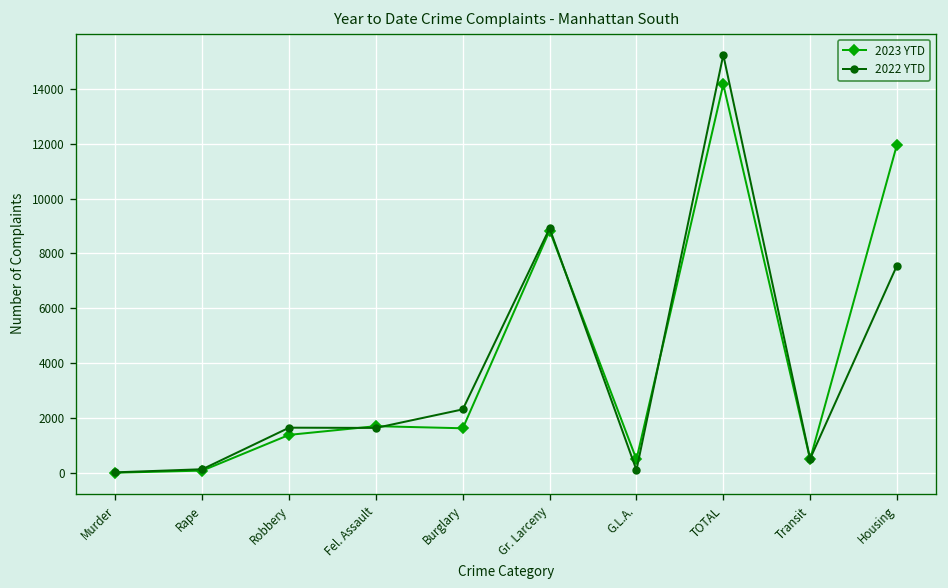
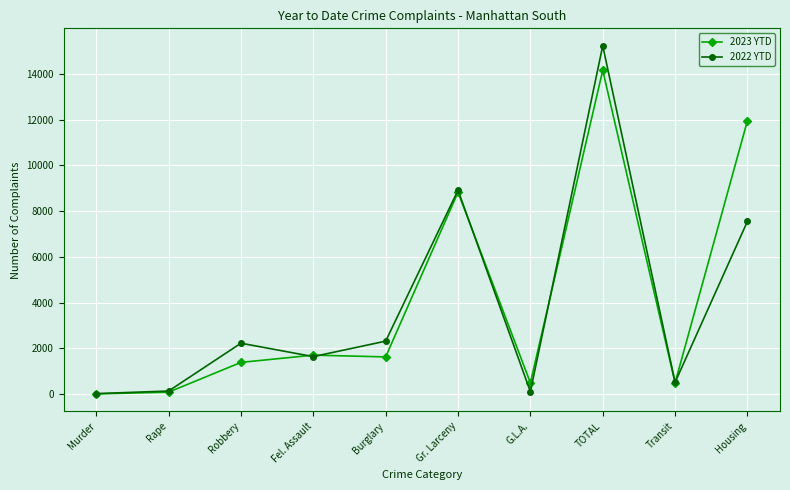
  {
    "2023 YTD": {
      "Robbery": 1400,
      "Burglary": 1600,
      "G.L.A.": 500,
      "TOTAL": 14200,
      "Housing": 12000
    },
    "2022 YTD": {
-     "Robbery": 1700,
+     "Robbery": 2200,
      "Burglary": 2300,
      "G.L.A.": 100,
      "TOTAL": 15200,
      "Housing": 7600
    }
  }
